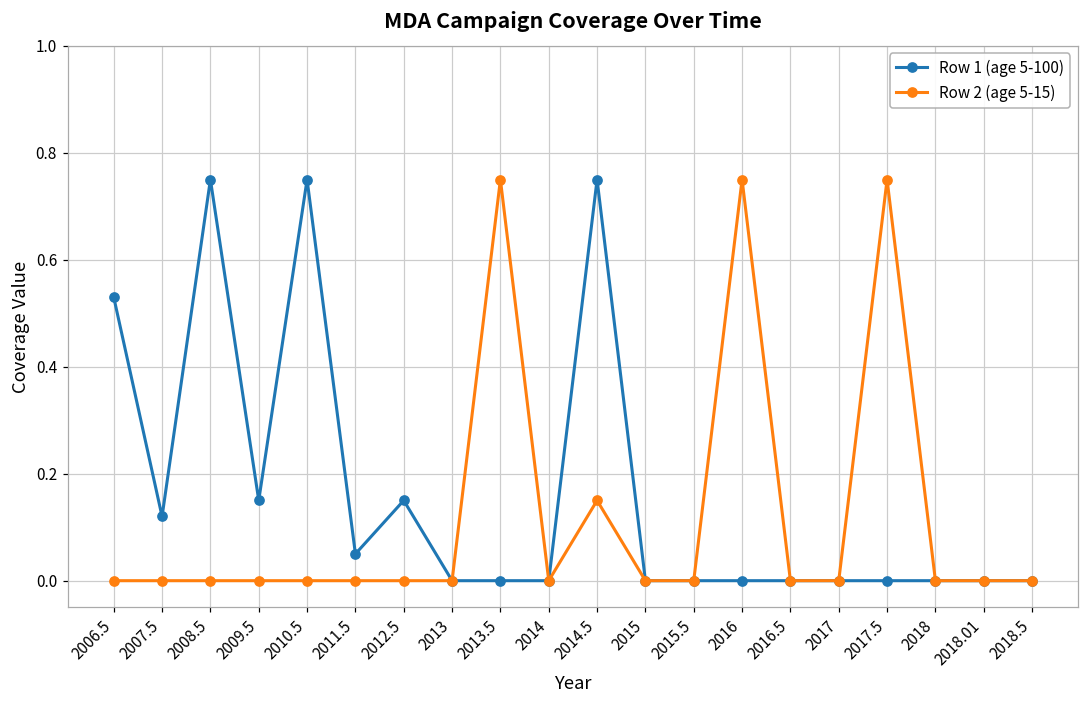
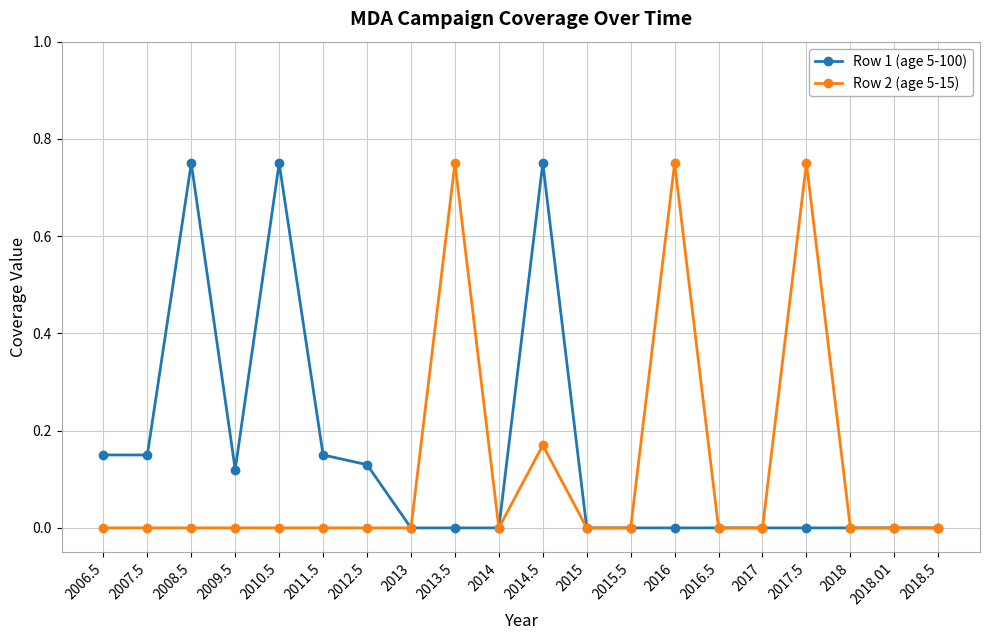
  {
    "Row 1 (age 5-100)": {
-     "2006.5": 0.53,
-     "2007.5": 0.12,
+     "2006.5": 0.15,
+     "2007.5": 0.15,
      "2008.5": 0.75,
-     "2009.5": 0.15,
+     "2009.5": 0.12,
      "2010.5": 0.75,
-     "2011.5": 0.05,
-     "2012.5": 0.15,
+     "2011.5": 0.15,
+     "2012.5": 0.13,
      "2013.5": 0.00,
      "2014.5": 0.75,
      "2016": 0.00,
      "2017.5": 0.00
    },
    "Row 2 (age 5-15)": {
      "2006.5": 0.00,
      "2007.5": 0.00,
      "2008.5": 0.00,
      "2009.5": 0.00,
      "2010.5": 0.00,
      "2011.5": 0.00,
      "2012.5": 0.00,
      "2013.5": 0.75,
-     "2014.5": 0.15,
+     "2014.5": 0.17,
      "2016": 0.75,
      "2017.5": 0.75
    }
  }
